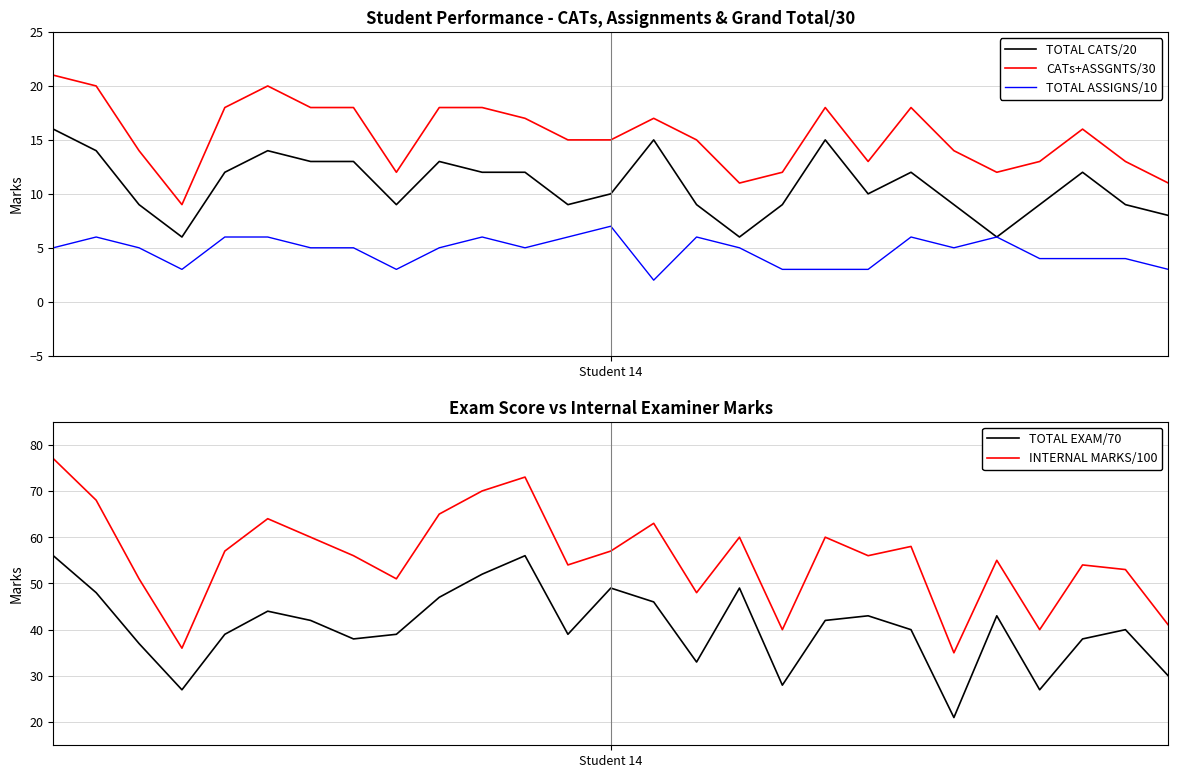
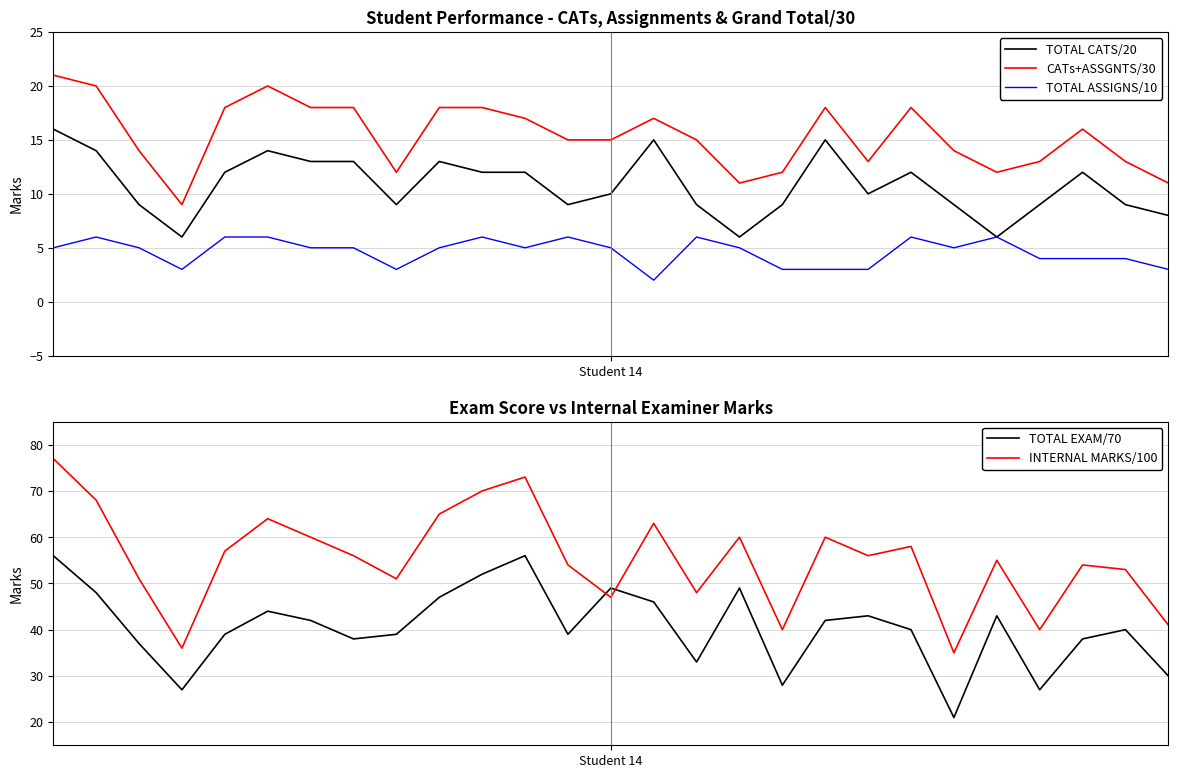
  {
    "Student Performance - CATs, Assignments & Grand Total/30": {
      "TOTAL CATS/20": {
        "Student 14": 10
      },
      "CATs+ASSGNTS/30": {
        "Student 14": 15
      },
      "TOTAL ASSIGNS/10": {
-       "Student 14": 7
+       "Student 14": 5
      }
    },
    "Exam Score vs Internal Examiner Marks": {
      "TOTAL EXAM/70": {
        "Student 14": 49
      },
      "INTERNAL MARKS/100": {
-       "Student 14": 57
+       "Student 14": 47
      }
    }
  }
